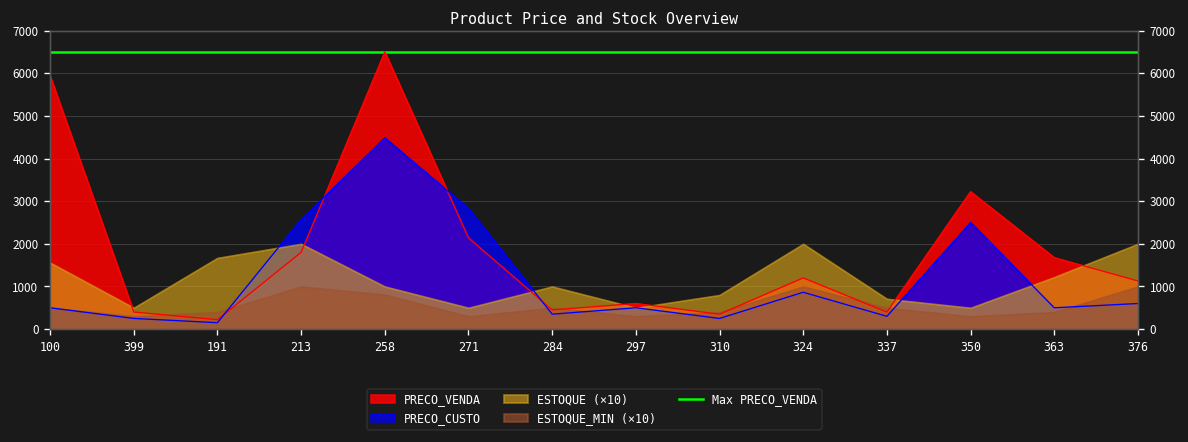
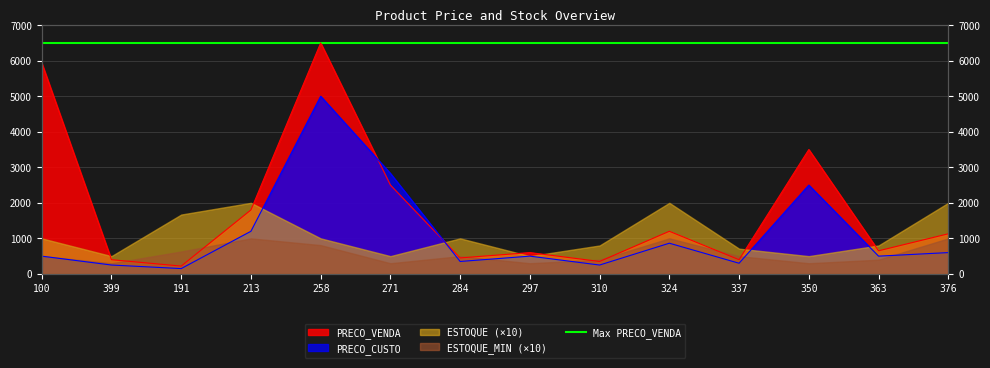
  {
    "PRECO_VENDA": {
      "100": 5900,
      "399": 400,
      "213": 1800,
      "258": 6500,
-     "271": 2100,
+     "271": 2500,
      "297": 600,
      "324": 1200,
      "337": 400,
-     "350": 3200,
-     "363": 1700,
+     "350": 3500,
+     "363": 700,
      "376": 1100
    },
    "PRECO_CUSTO": {
-     "213": 2600,
-     "258": 4500,
+     "213": 1200,
+     "258": 5000,
      "271": 2800,
      "284": 400,
      "310": 300,
      "324": 900,
      "337": 300,
      "350": 2500,
      "363": 500,
      "376": 600
    },
    "ESTOQUE (×10)": {
-     "100": 1600,
+     "100": 1000,
      "399": 500,
      "191": 1700,
      "213": 2000,
      "258": 1000,
      "271": 500,
      "284": 1000,
      "310": 800,
      "324": 2000,
      "337": 700,
      "350": 500,
-     "363": 1200,
+     "363": 800,
      "376": 2000
    },
    "ESTOQUE_MIN (×10)": {
-     "191": 400,
+     "191": 600,
      "213": 1000,
      "258": 800,
      "271": 300,
      "297": 300,
      "324": 1000,
      "337": 500,
      "350": 300,
      "363": 400,
      "376": 1000
    }
  }
